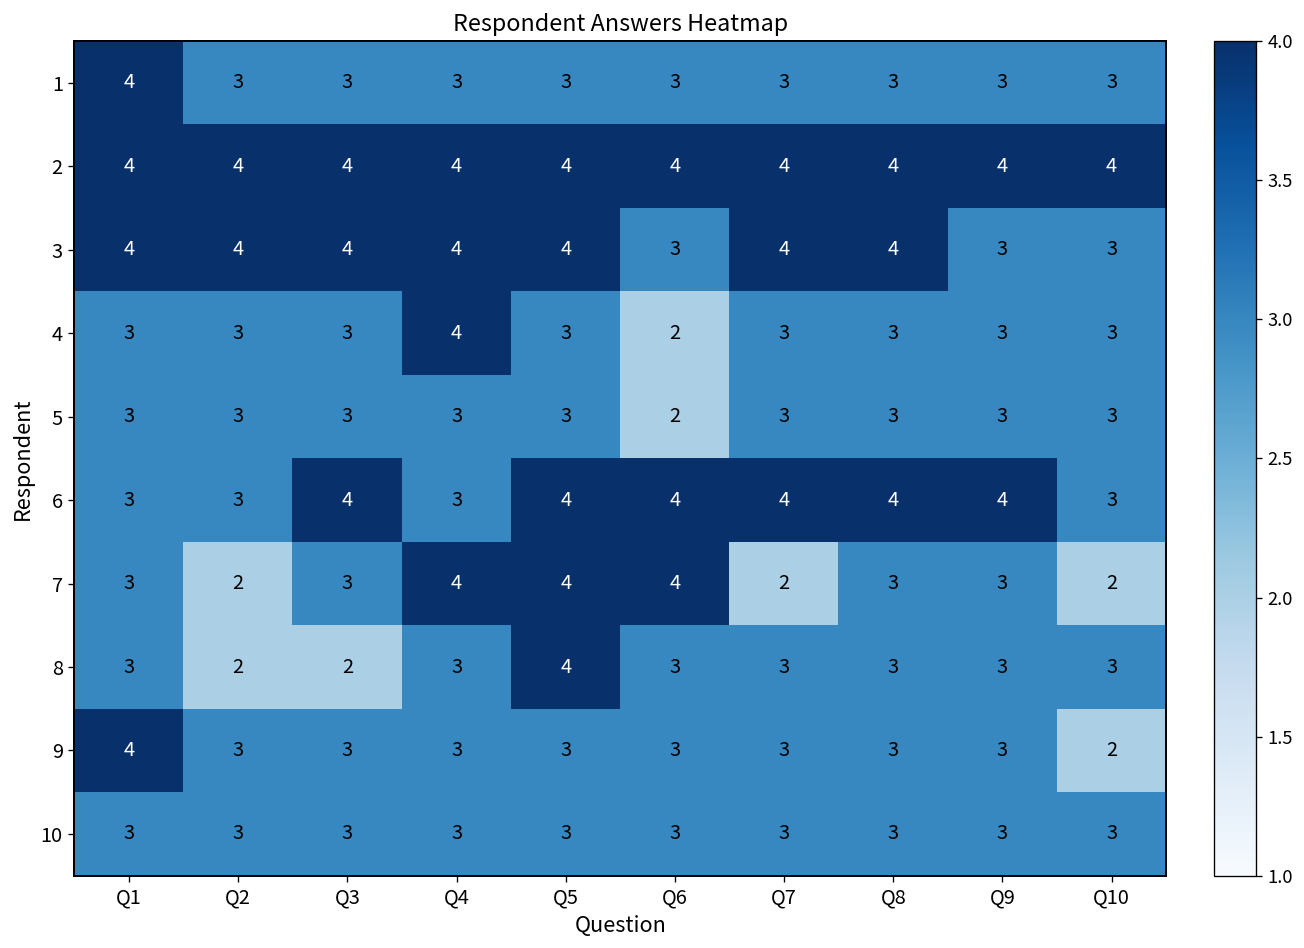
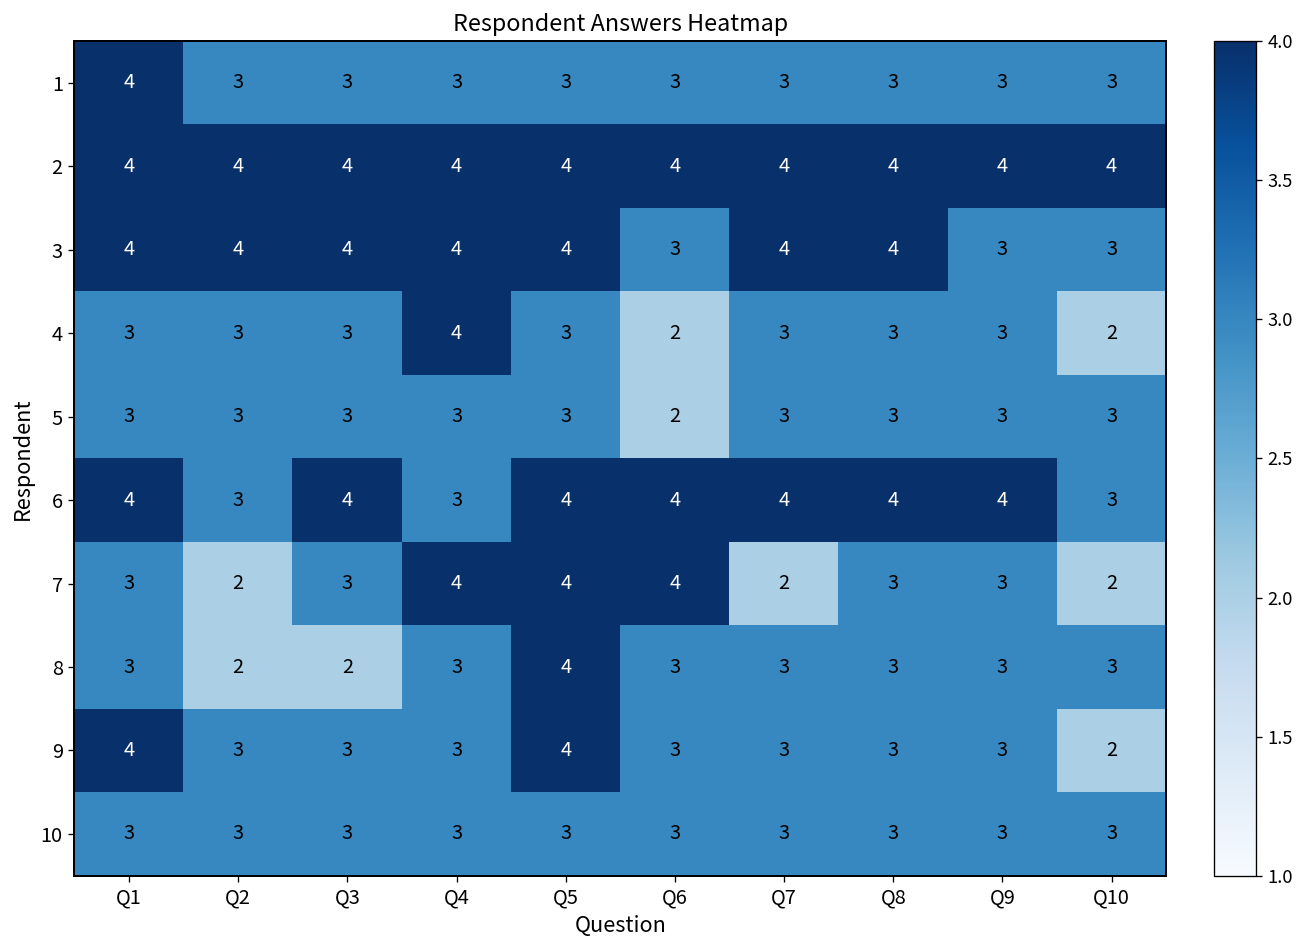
  {
    "1": {
      "Q1": 4,
      "Q2": 3,
      "Q3": 3,
      "Q4": 3,
      "Q5": 3,
      "Q6": 3,
      "Q7": 3,
      "Q8": 3,
      "Q9": 3,
      "Q10": 3
    },
    "2": {
      "Q1": 4,
      "Q2": 4,
      "Q3": 4,
      "Q4": 4,
      "Q5": 4,
      "Q6": 4,
      "Q7": 4,
      "Q8": 4,
      "Q9": 4,
      "Q10": 4
    },
    "3": {
      "Q1": 4,
      "Q2": 4,
      "Q3": 4,
      "Q4": 4,
      "Q5": 4,
      "Q6": 3,
      "Q7": 4,
      "Q8": 4,
      "Q9": 3,
      "Q10": 3
    },
    "4": {
      "Q1": 3,
      "Q2": 3,
      "Q3": 3,
      "Q4": 4,
      "Q5": 3,
      "Q6": 2,
      "Q7": 3,
      "Q8": 3,
      "Q9": 3,
-     "Q10": 3
+     "Q10": 2
    },
    "5": {
      "Q1": 3,
      "Q2": 3,
      "Q3": 3,
      "Q4": 3,
      "Q5": 3,
      "Q6": 2,
      "Q7": 3,
      "Q8": 3,
      "Q9": 3,
      "Q10": 3
    },
    "6": {
-     "Q1": 3,
+     "Q1": 4,
      "Q2": 3,
      "Q3": 4,
      "Q4": 3,
      "Q5": 4,
      "Q6": 4,
      "Q7": 4,
      "Q8": 4,
      "Q9": 4,
      "Q10": 3
    },
    "7": {
      "Q1": 3,
      "Q2": 2,
      "Q3": 3,
      "Q4": 4,
      "Q5": 4,
      "Q6": 4,
      "Q7": 2,
      "Q8": 3,
      "Q9": 3,
      "Q10": 2
    },
    "8": {
      "Q1": 3,
      "Q2": 2,
      "Q3": 2,
      "Q4": 3,
      "Q5": 4,
      "Q6": 3,
      "Q7": 3,
      "Q8": 3,
      "Q9": 3,
      "Q10": 3
    },
    "9": {
      "Q1": 4,
      "Q2": 3,
      "Q3": 3,
      "Q4": 3,
-     "Q5": 3,
+     "Q5": 4,
      "Q6": 3,
      "Q7": 3,
      "Q8": 3,
      "Q9": 3,
      "Q10": 2
    },
    "10": {
      "Q1": 3,
      "Q2": 3,
      "Q3": 3,
      "Q4": 3,
      "Q5": 3,
      "Q6": 3,
      "Q7": 3,
      "Q8": 3,
      "Q9": 3,
      "Q10": 3
    }
  }
